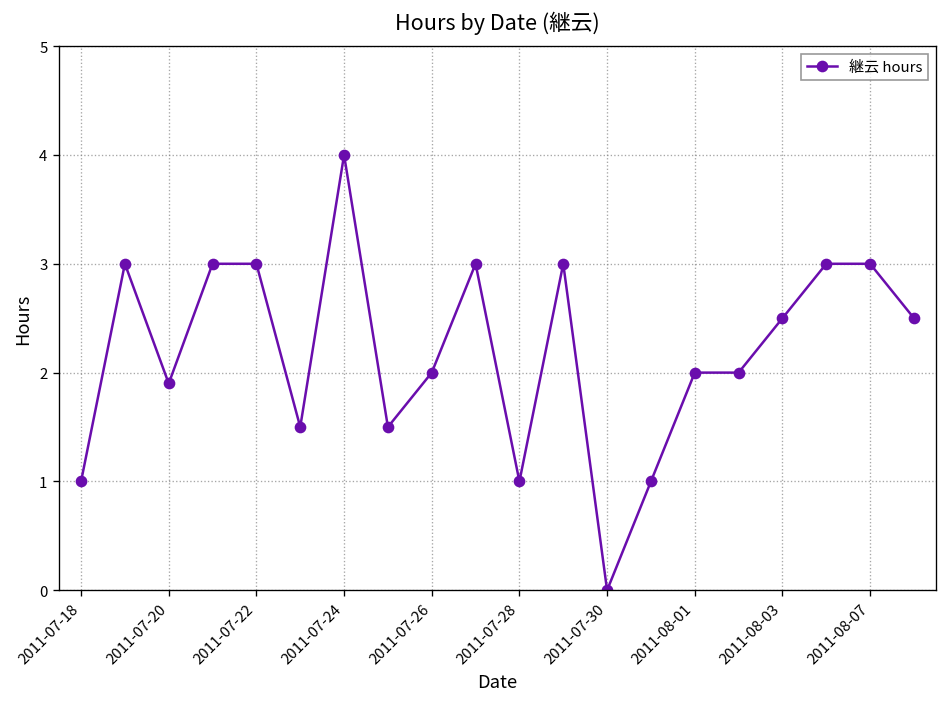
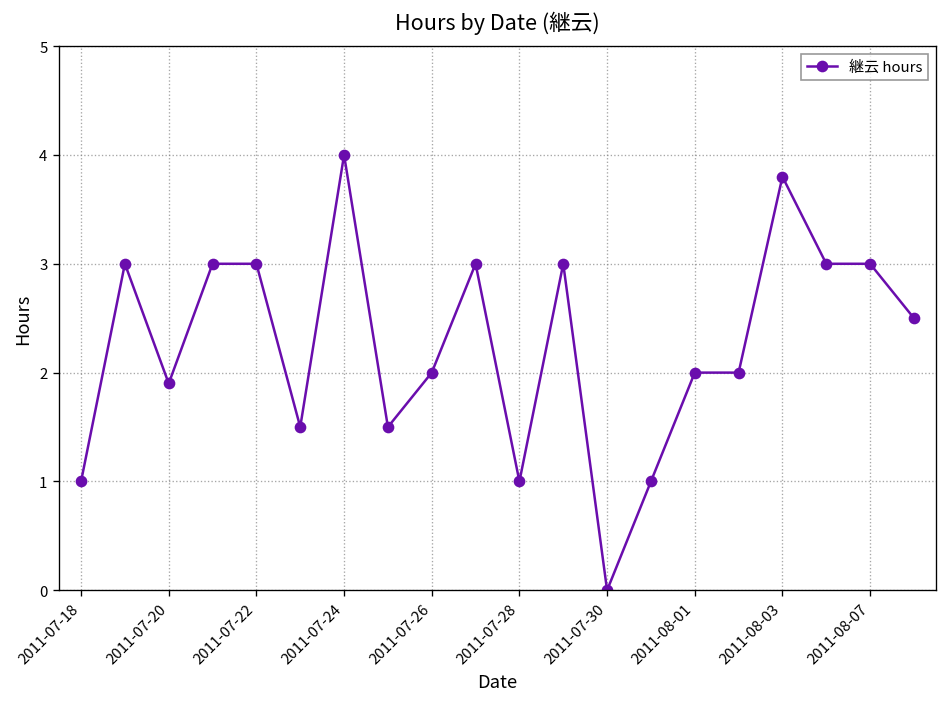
  {
    "2011-07-18": 1.0,
    "2011-07-20": 1.9,
    "2011-07-22": 3.0,
    "2011-07-24": 4.0,
    "2011-07-26": 2.0,
    "2011-07-28": 1.0,
    "2011-07-30": 0.0,
    "2011-08-01": 2.0,
-   "2011-08-03": 2.5,
+   "2011-08-03": 3.8,
    "2011-08-07": 3.0
  }
